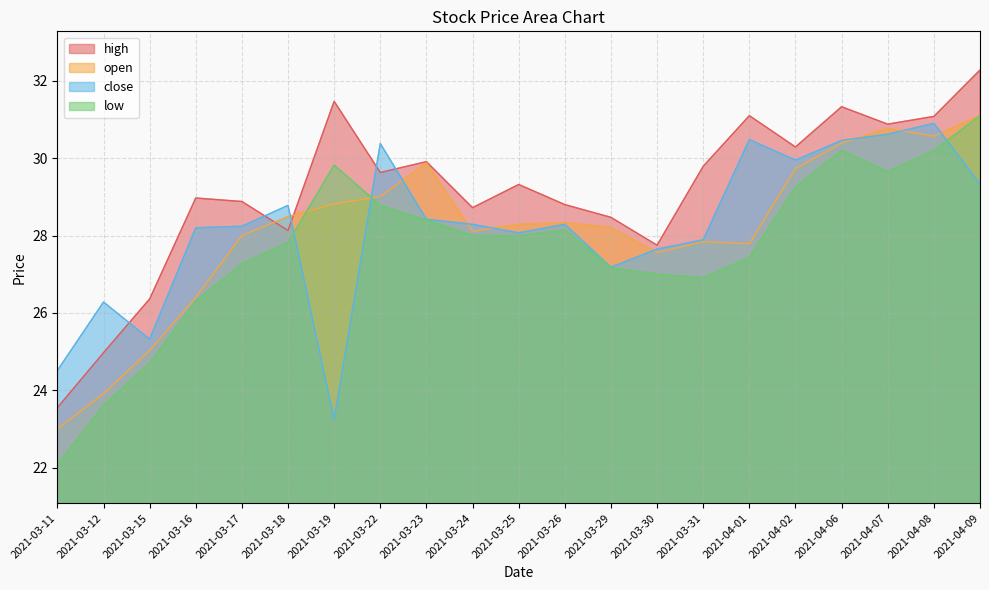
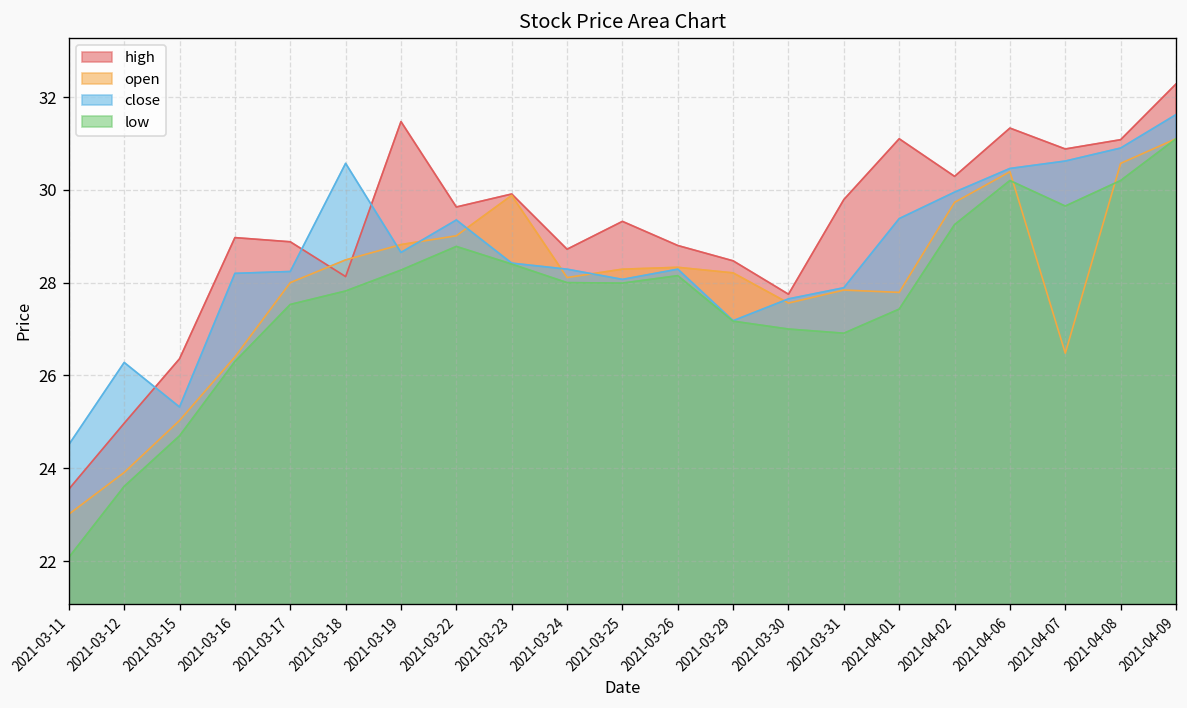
  {
    "high": {
      "2021-03-11": 23.6,
      "2021-03-12": 25.0,
      "2021-03-15": 26.4,
      "2021-03-16": 29.0,
      "2021-03-17": 28.9,
      "2021-03-18": 28.1,
      "2021-03-19": 31.5,
      "2021-03-22": 29.6,
      "2021-03-24": 28.7,
      "2021-03-25": 29.3,
      "2021-03-26": 28.8,
      "2021-03-29": 28.5,
      "2021-03-30": 27.8,
      "2021-03-31": 29.8,
      "2021-04-01": 31.1,
      "2021-04-02": 30.3,
      "2021-04-06": 31.3,
      "2021-04-07": 30.9,
      "2021-04-08": 31.1,
      "2021-04-09": 32.3
    },
    "open": {
      "2021-03-11": 23.0,
      "2021-03-12": 23.9,
      "2021-03-15": 25.0,
      "2021-03-16": 26.4,
      "2021-03-17": 28.0,
      "2021-03-18": 28.5,
      "2021-03-19": 28.8,
      "2021-03-22": 29.0,
      "2021-03-24": 28.1,
      "2021-03-25": 28.3,
      "2021-03-29": 28.2,
      "2021-03-30": 27.6,
      "2021-04-01": 27.8,
      "2021-04-02": 29.7,
      "2021-04-06": 30.4,
-     "2021-04-07": 30.8,
+     "2021-04-07": 26.5,
      "2021-04-08": 30.6
    },
    "close": {
      "2021-03-11": 24.5,
      "2021-03-12": 26.3,
      "2021-03-15": 25.3,
      "2021-03-16": 28.2,
      "2021-03-17": 28.2,
-     "2021-03-18": 28.8,
-     "2021-03-19": 23.2,
-     "2021-03-22": 30.4,
+     "2021-03-18": 30.6,
+     "2021-03-19": 28.7,
+     "2021-03-22": 29.4,
      "2021-03-24": 28.3,
      "2021-03-25": 28.1,
      "2021-03-30": 27.7,
-     "2021-04-01": 30.5,
+     "2021-04-01": 29.4,
      "2021-04-02": 30.0,
      "2021-04-06": 30.5,
      "2021-04-07": 30.6,
      "2021-04-08": 30.9,
-     "2021-04-09": 29.3
+     "2021-04-09": 31.6
    },
    "low": {
      "2021-03-11": 22.1,
      "2021-03-12": 23.6,
      "2021-03-15": 24.7,
      "2021-03-16": 26.3,
-     "2021-03-17": 27.3,
+     "2021-03-17": 27.5,
      "2021-03-18": 27.8,
-     "2021-03-19": 29.8,
+     "2021-03-19": 28.3,
      "2021-03-22": 28.8,
      "2021-03-24": 28.0,
      "2021-03-25": 28.0,
      "2021-03-26": 28.2,
      "2021-03-30": 27.0,
      "2021-03-31": 26.9,
      "2021-04-01": 27.4,
      "2021-04-02": 29.3,
      "2021-04-06": 30.2,
      "2021-04-07": 29.7,
      "2021-04-08": 30.2
    }
  }
